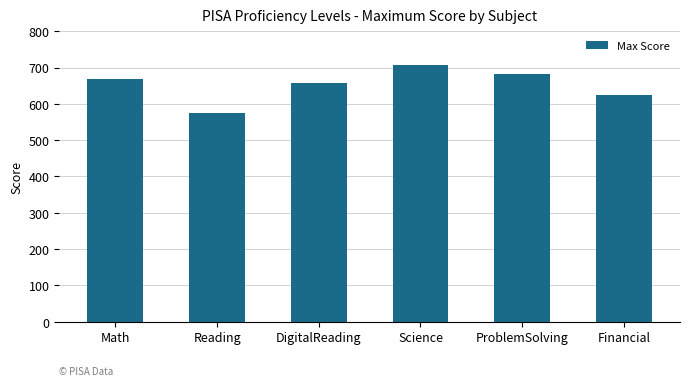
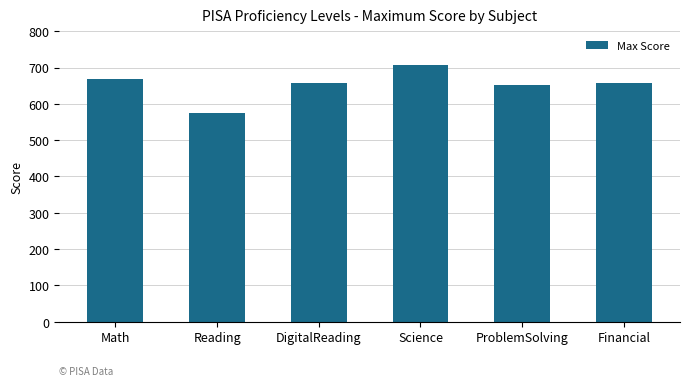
  {
    "Math": 670,
    "Reading": 570,
    "DigitalReading": 660,
    "Science": 710,
-   "ProblemSolving": 680,
-   "Financial": 630
+   "ProblemSolving": 650,
+   "Financial": 660
  }
